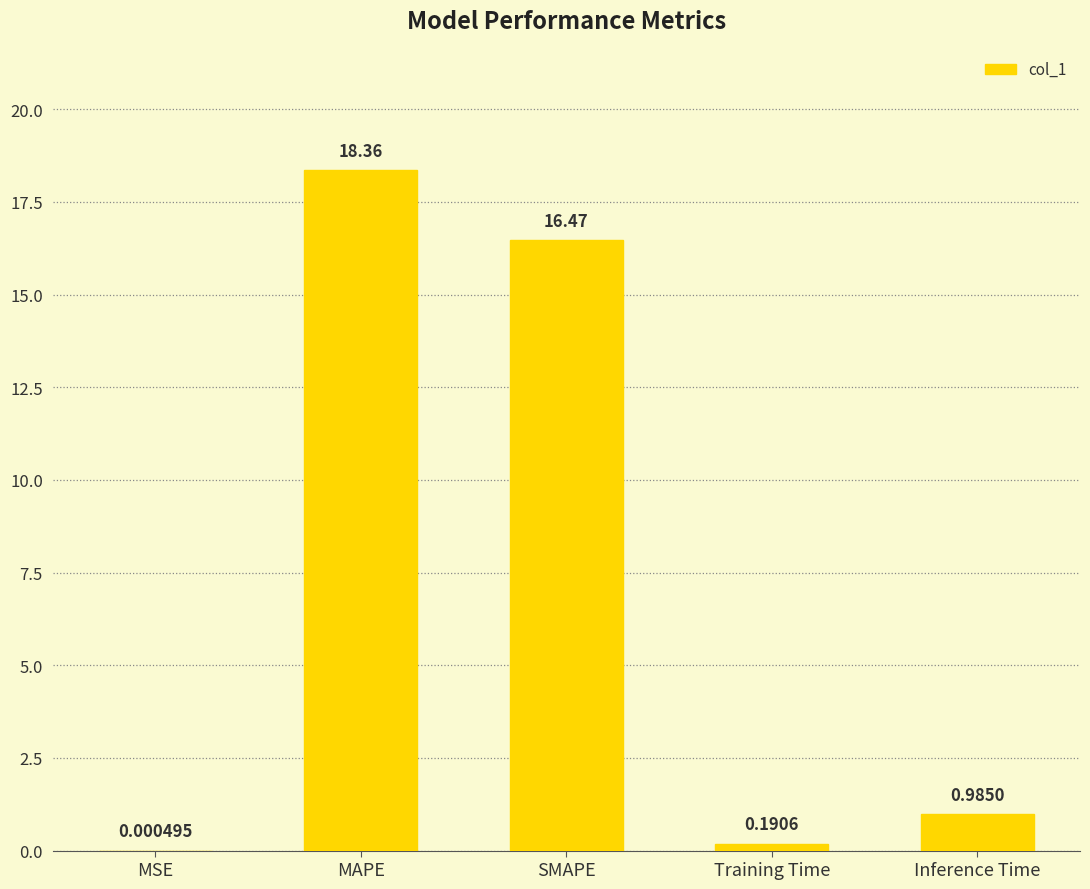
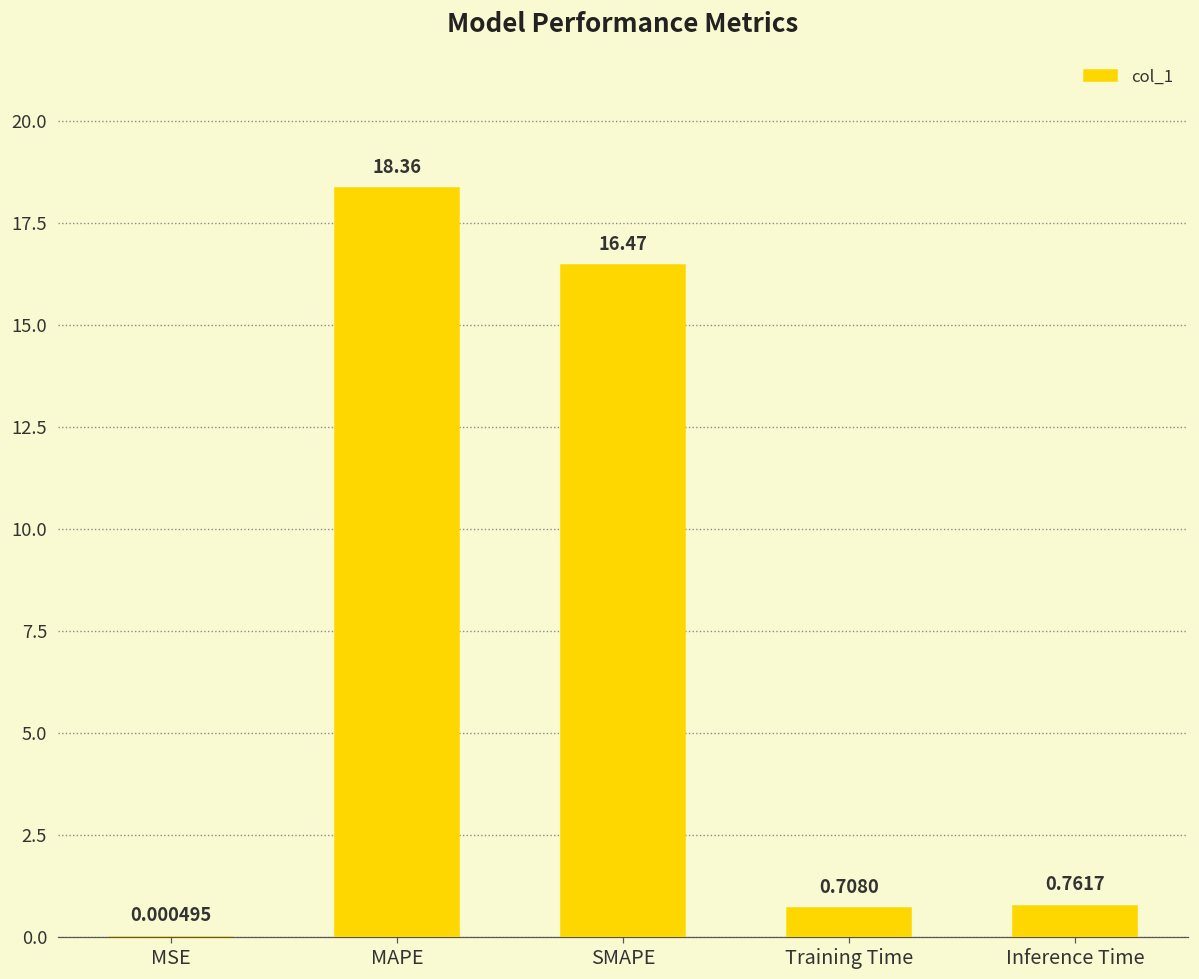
  {
    "MSE": 0.000495,
    "MAPE": 18.36,
    "SMAPE": 16.47,
-   "Training Time": 0.1906,
-   "Inference Time": 0.9850
+   "Training Time": 0.7080,
+   "Inference Time": 0.7617
  }
